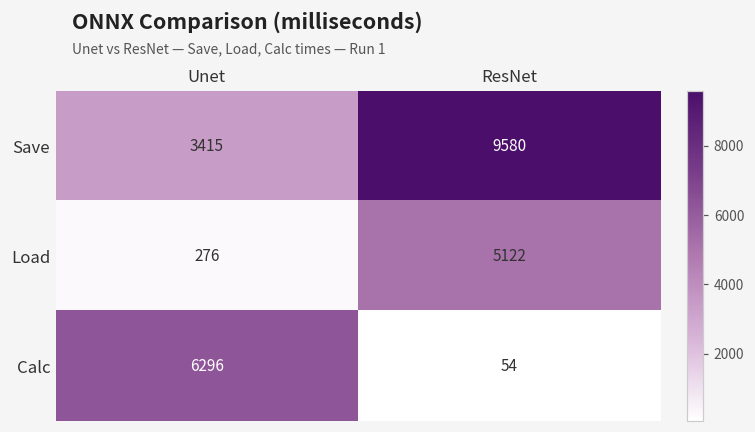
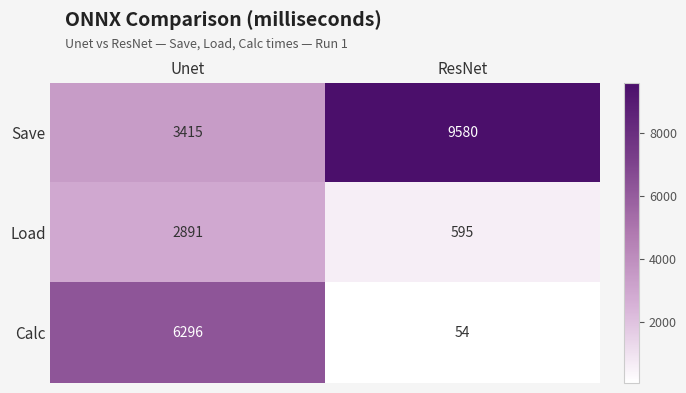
  {
    "Save": {
      "Unet": 3415,
      "ResNet": 9580
    },
    "Load": {
-     "Unet": 276,
-     "ResNet": 5122
+     "Unet": 2891,
+     "ResNet": 595
    },
    "Calc": {
      "Unet": 6296,
      "ResNet": 54
    }
  }
